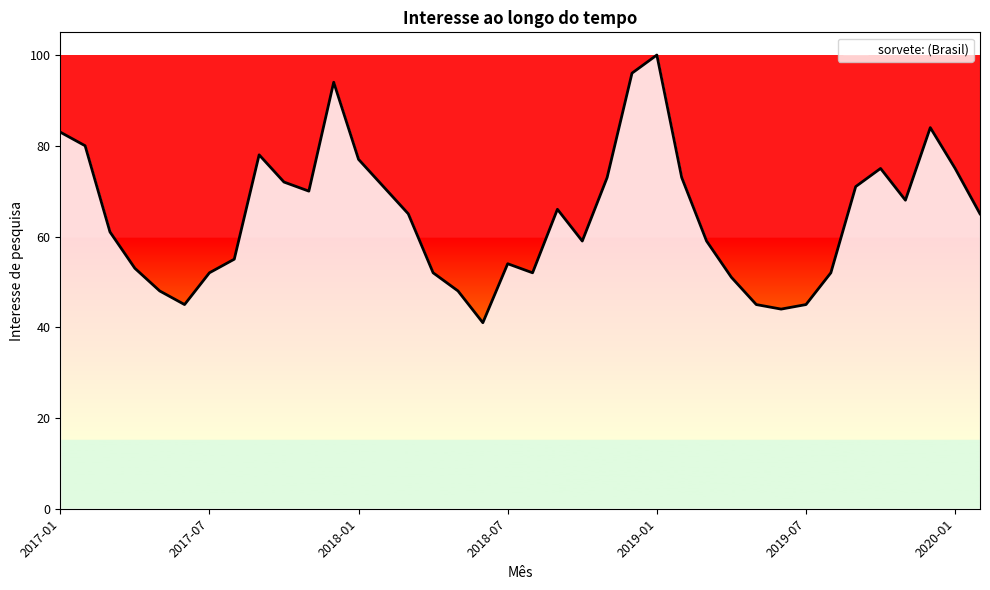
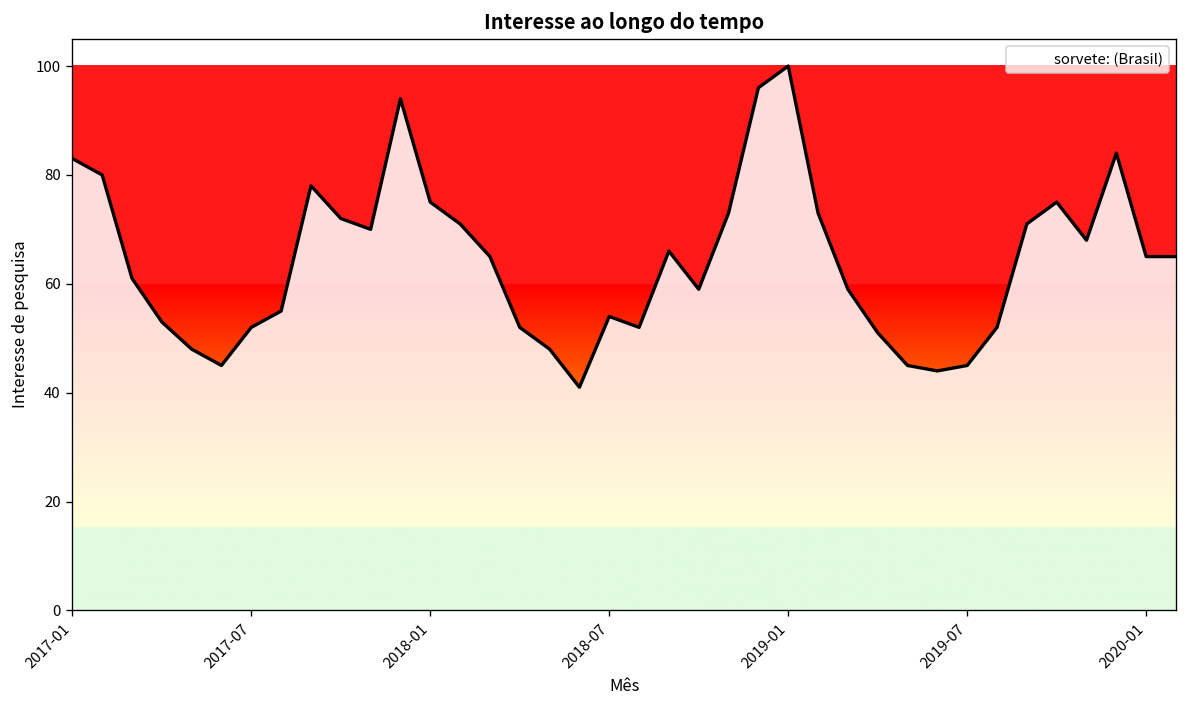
  {
    "2017-01": 83,
    "2017-07": 52,
-   "2018-01": 77,
+   "2018-01": 75,
    "2018-07": 54,
    "2019-01": 100,
    "2019-07": 45,
-   "2020-01": 75
+   "2020-01": 65
  }
